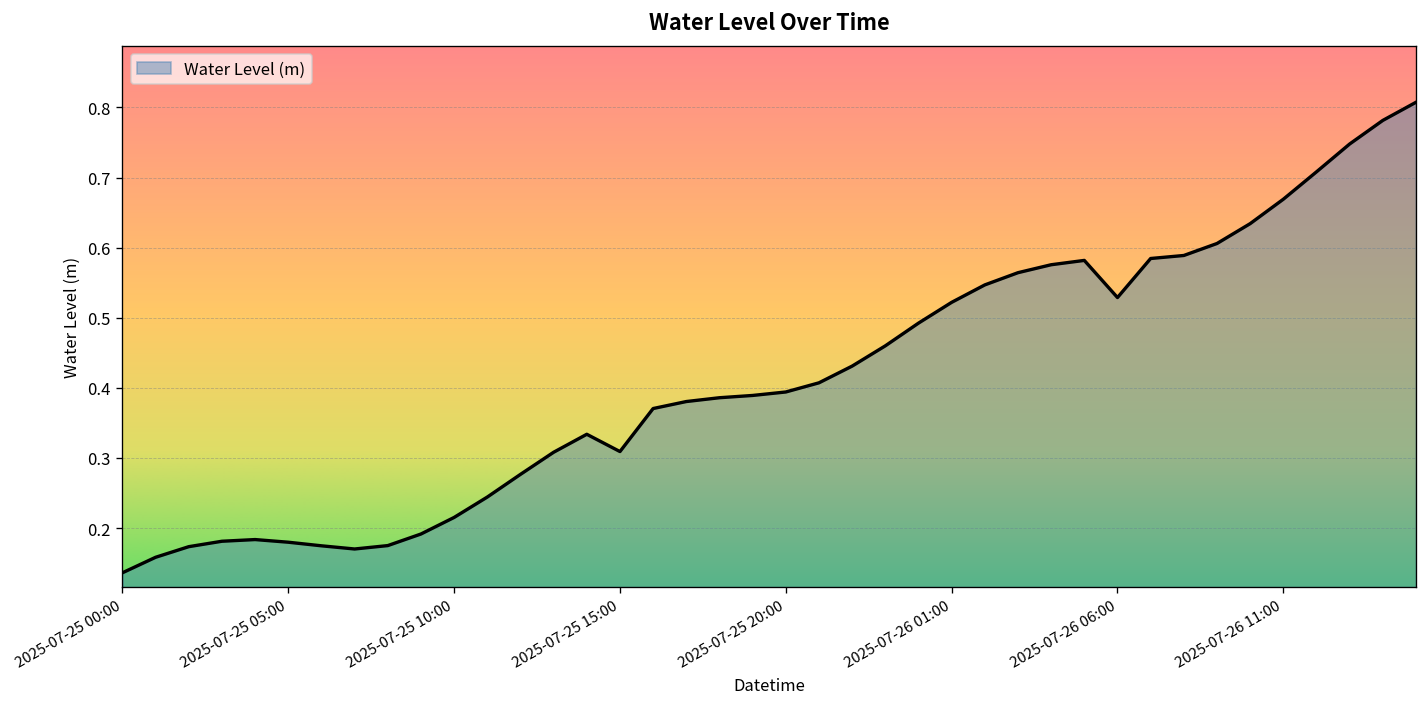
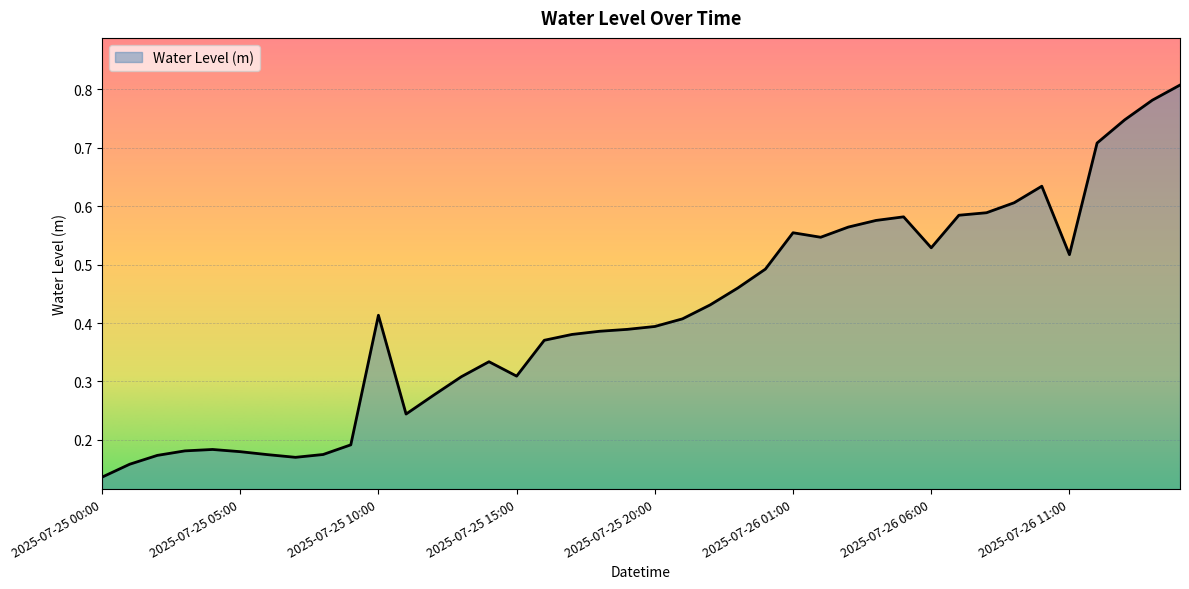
  {
    "2025-07-25 00:00": 0.14,
    "2025-07-25 05:00": 0.18,
-   "2025-07-25 10:00": 0.22,
+   "2025-07-25 10:00": 0.41,
    "2025-07-25 15:00": 0.31,
    "2025-07-25 20:00": 0.39,
-   "2025-07-26 01:00": 0.52,
+   "2025-07-26 01:00": 0.55,
    "2025-07-26 06:00": 0.53,
-   "2025-07-26 11:00": 0.67
+   "2025-07-26 11:00": 0.52
  }
